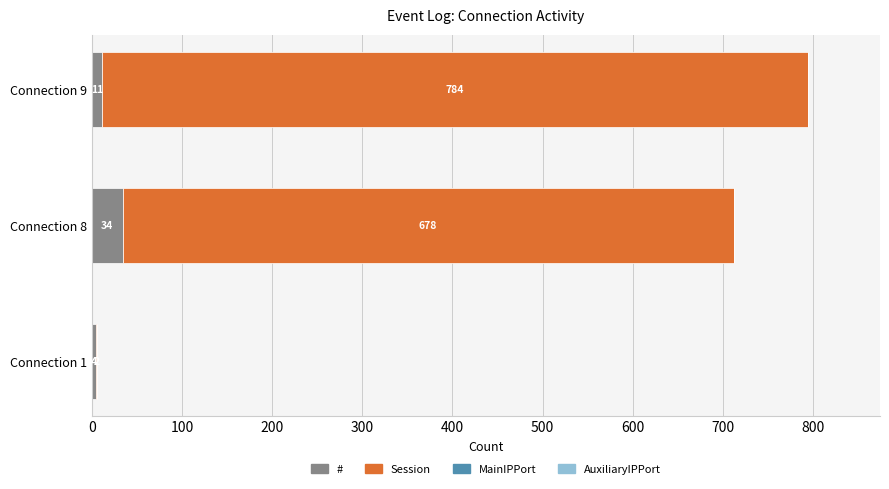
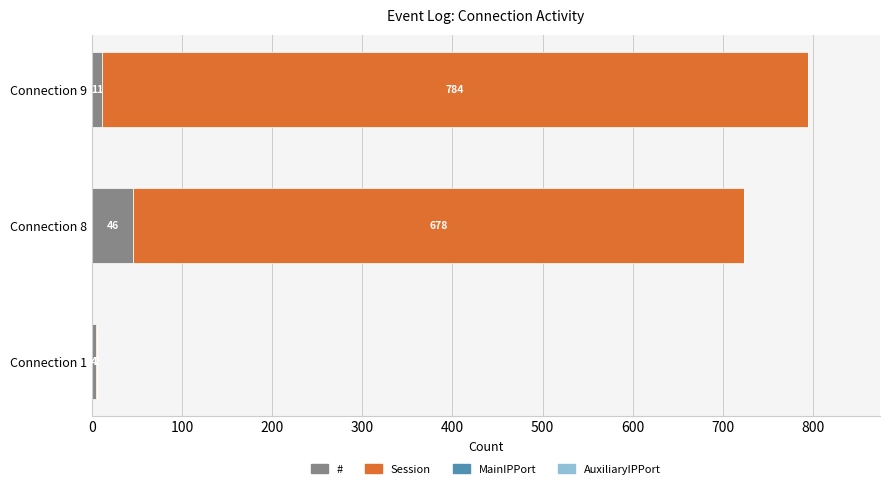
  {
    "#": {
      "Connection 9": 11,
-     "Connection 8": 34
+     "Connection 8": 46
    },
    "AuxiliaryIPPort": {
      "Connection 9": 784,
      "Connection 8": 678
    }
  }
